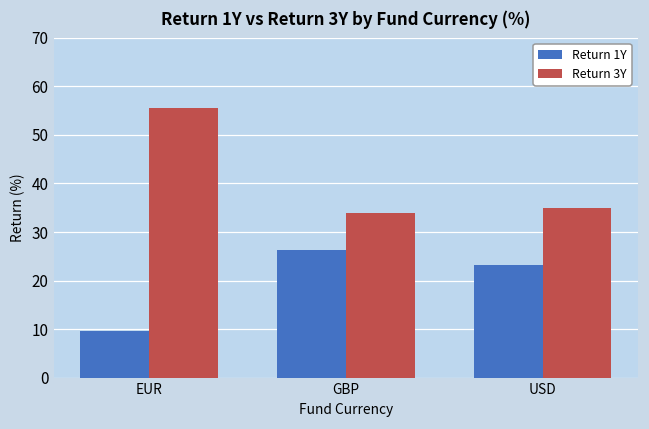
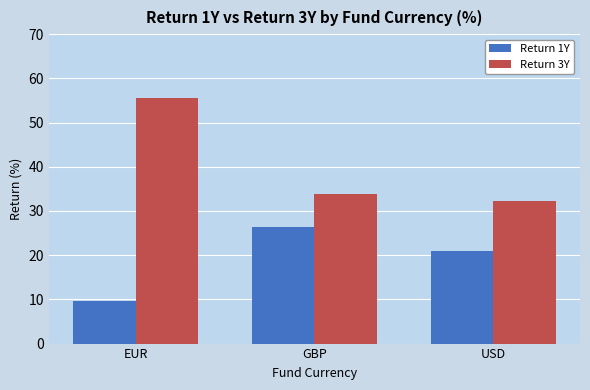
  {
    "Return 1Y": {
      "EUR": 10,
      "GBP": 26,
-     "USD": 23
+     "USD": 21
    },
    "Return 3Y": {
      "EUR": 56,
      "GBP": 34,
-     "USD": 35
+     "USD": 32
    }
  }
